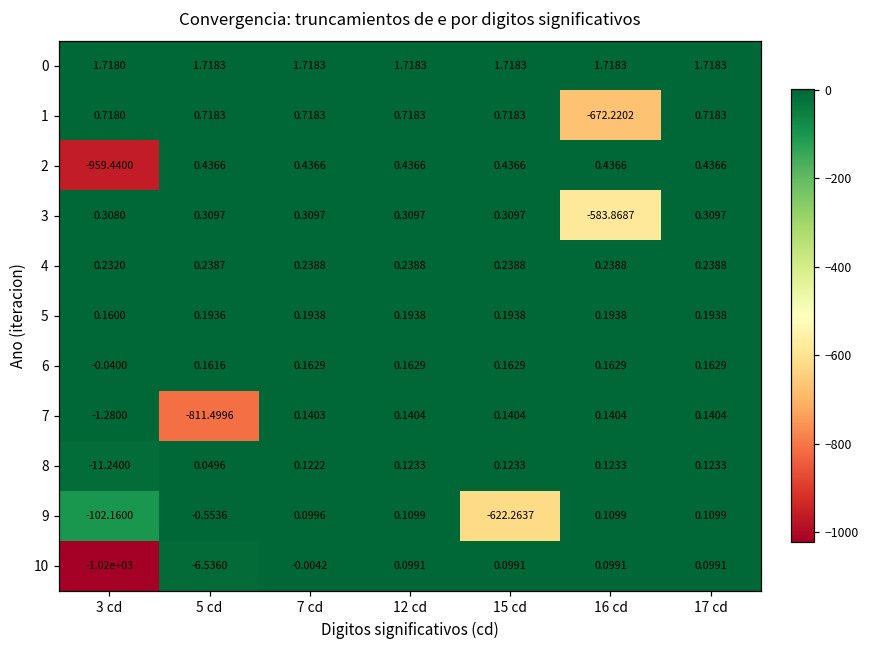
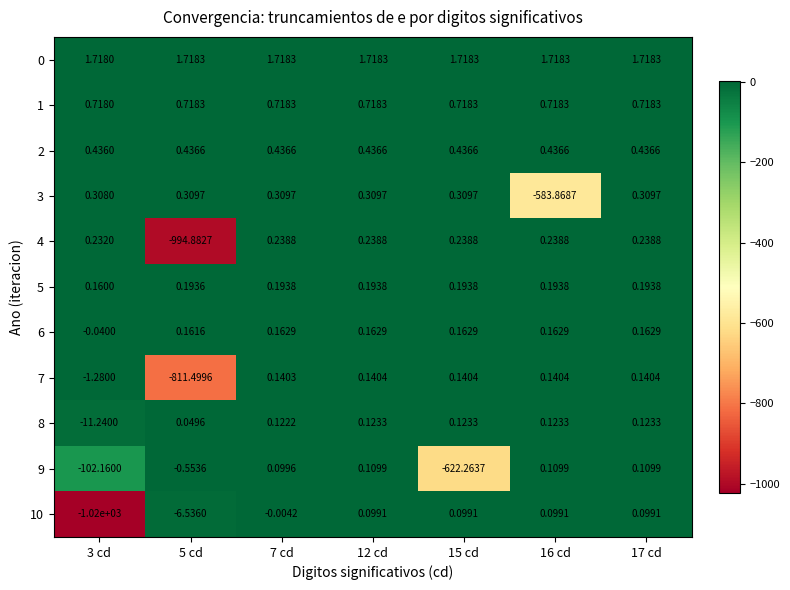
  {
    "0": {
      "3 cd": "1.7180",
      "5 cd": "1.7183",
      "7 cd": "1.7183",
      "12 cd": "1.7183",
      "15 cd": "1.7183",
      "16 cd": "1.7183",
      "17 cd": "1.7183"
    },
    "1": {
      "3 cd": "0.7180",
      "5 cd": "0.7183",
      "7 cd": "0.7183",
      "12 cd": "0.7183",
      "15 cd": "0.7183",
-     "16 cd": "-672.2202",
+     "16 cd": "0.7183",
      "17 cd": "0.7183"
    },
    "2": {
-     "3 cd": "-959.4400",
+     "3 cd": "0.4360",
      "5 cd": "0.4366",
      "7 cd": "0.4366",
      "12 cd": "0.4366",
      "15 cd": "0.4366",
      "16 cd": "0.4366",
      "17 cd": "0.4366"
    },
    "3": {
      "3 cd": "0.3080",
      "5 cd": "0.3097",
      "7 cd": "0.3097",
      "12 cd": "0.3097",
      "15 cd": "0.3097",
      "16 cd": "-583.8687",
      "17 cd": "0.3097"
    },
    "4": {
      "3 cd": "0.2320",
-     "5 cd": "0.2387",
+     "5 cd": "-994.8827",
      "7 cd": "0.2388",
      "12 cd": "0.2388",
      "15 cd": "0.2388",
      "16 cd": "0.2388",
      "17 cd": "0.2388"
    },
    "5": {
      "3 cd": "0.1600",
      "5 cd": "0.1936",
      "7 cd": "0.1938",
      "12 cd": "0.1938",
      "15 cd": "0.1938",
      "16 cd": "0.1938",
      "17 cd": "0.1938"
    },
    "6": {
      "3 cd": "-0.0400",
      "5 cd": "0.1616",
      "7 cd": "0.1629",
      "12 cd": "0.1629",
      "15 cd": "0.1629",
      "16 cd": "0.1629",
      "17 cd": "0.1629"
    },
    "7": {
      "3 cd": "-1.2800",
      "5 cd": "-811.4996",
      "7 cd": "0.1403",
      "12 cd": "0.1404",
      "15 cd": "0.1404",
      "16 cd": "0.1404",
      "17 cd": "0.1404"
    },
    "8": {
      "3 cd": "-11.2400",
      "5 cd": "0.0496",
      "7 cd": "0.1222",
      "12 cd": "0.1233",
      "15 cd": "0.1233",
      "16 cd": "0.1233",
      "17 cd": "0.1233"
    },
    "9": {
      "3 cd": "-102.1600",
      "5 cd": "-0.5536",
      "7 cd": "0.0996",
      "12 cd": "0.1099",
      "15 cd": "-622.2637",
      "16 cd": "0.1099",
      "17 cd": "0.1099"
    },
    "10": {
      "3 cd": "-1.02e+03",
      "5 cd": "-6.5360",
      "7 cd": "-0.0042",
      "12 cd": "0.0991",
      "15 cd": "0.0991",
      "16 cd": "0.0991",
      "17 cd": "0.0991"
    }
  }
